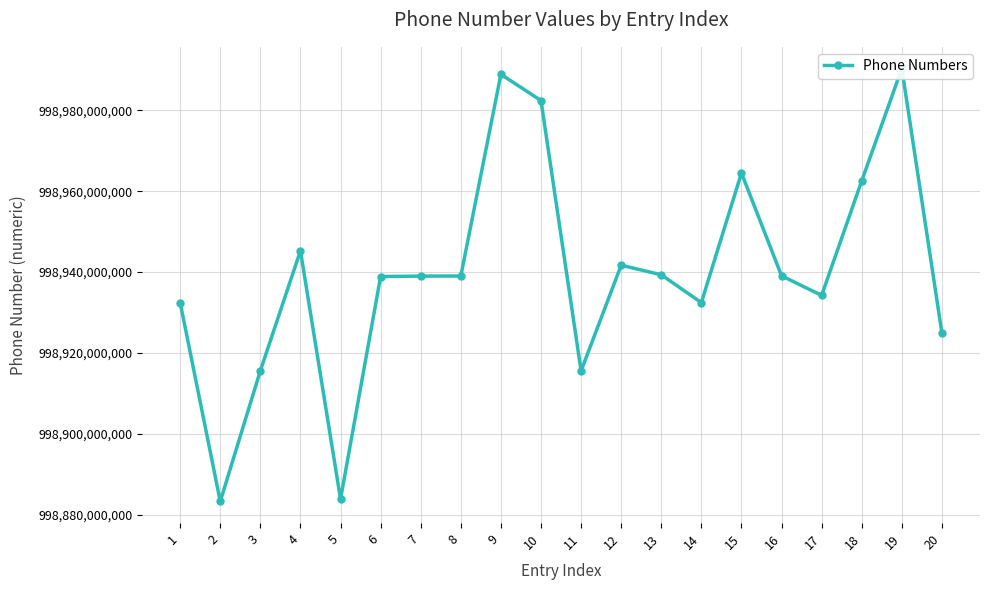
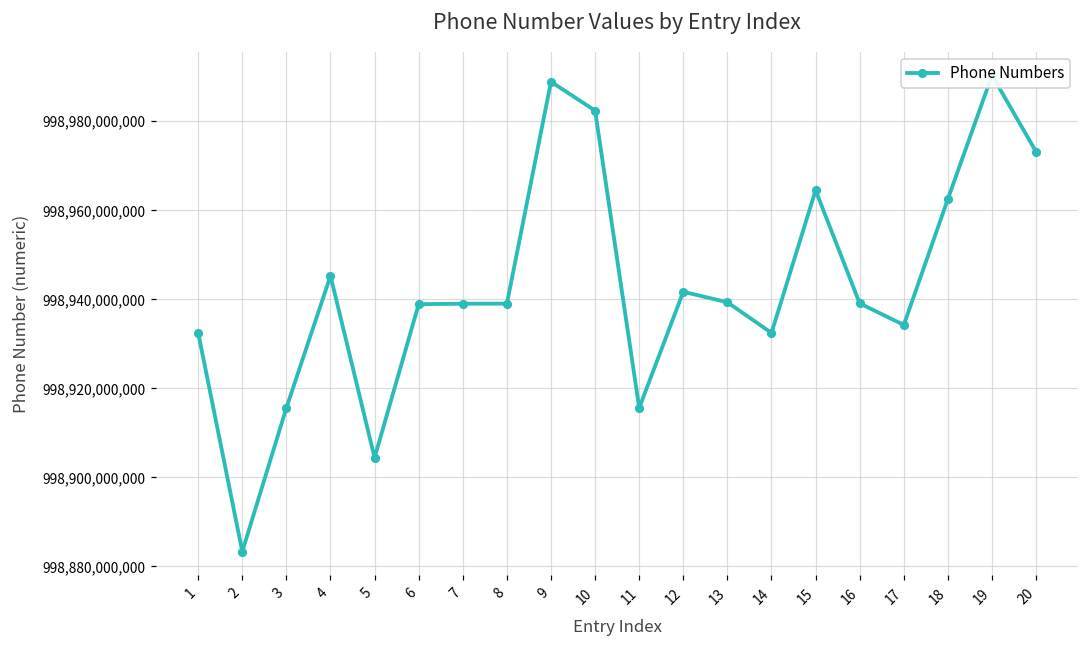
  {
    "1": "998,932,000,000",
    "2": "998,883,000,000",
    "3": "998,916,000,000",
    "4": "998,945,000,000",
-   "5": "998,884,000,000",
+   "5": "998,904,000,000",
    "6": "998,939,000,000",
    "7": "998,939,000,000",
    "8": "998,939,000,000",
    "9": "998,989,000,000",
    "10": "998,982,000,000",
    "11": "998,916,000,000",
    "12": "998,942,000,000",
    "13": "998,939,000,000",
    "14": "998,932,000,000",
    "15": "998,965,000,000",
    "16": "998,939,000,000",
    "17": "998,934,000,000",
    "18": "998,963,000,000",
-   "20": "998,925,000,000"
+   "20": "998,973,000,000"
  }
